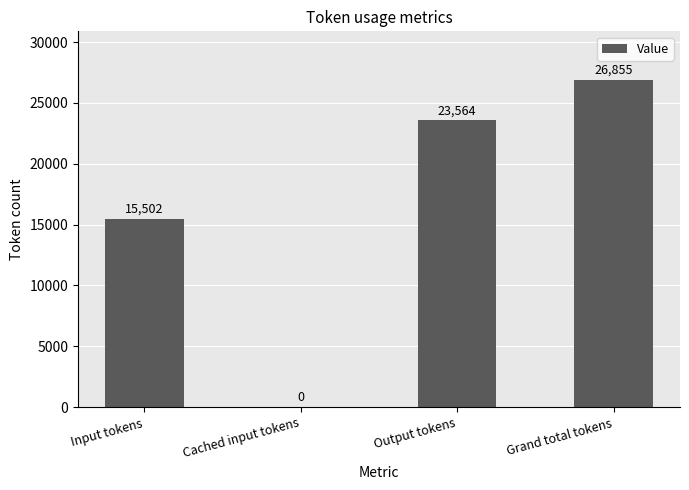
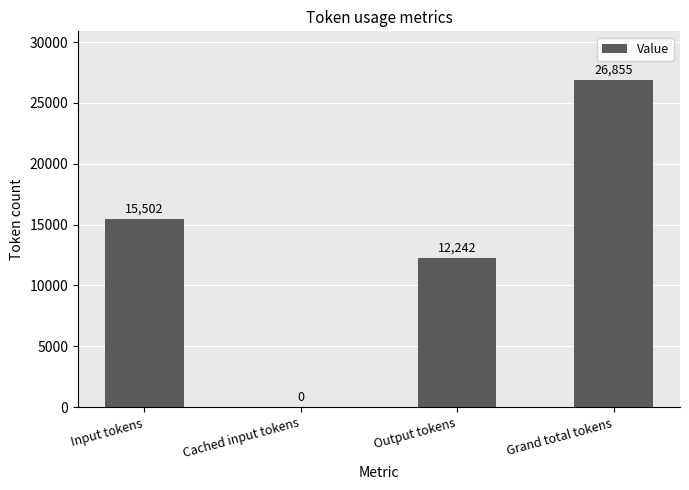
  {
    "Input tokens": "15,502",
    "Cached input tokens": "0",
-   "Output tokens": "23,564",
+   "Output tokens": "12,242",
    "Grand total tokens": "26,855"
  }
